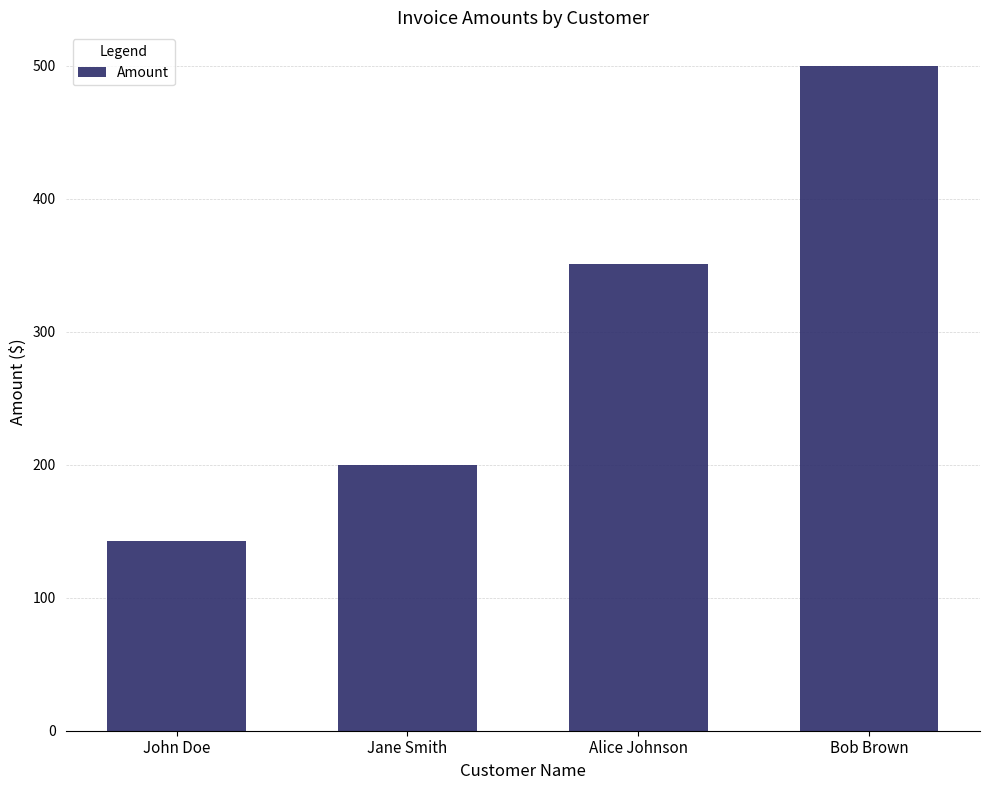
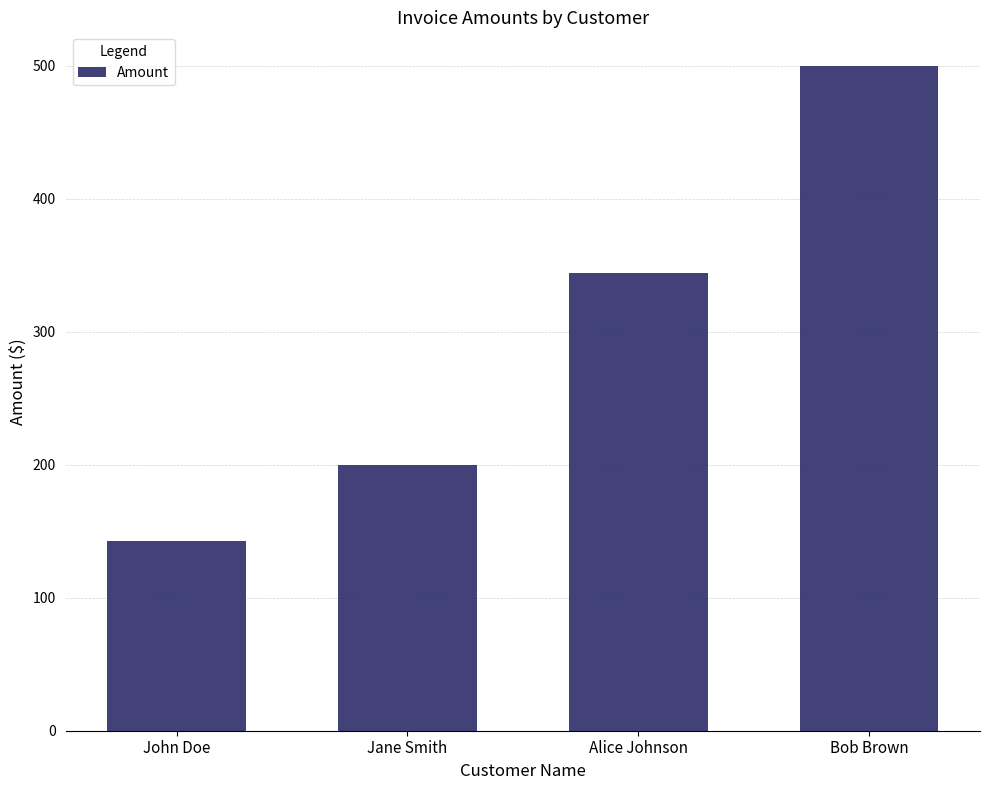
  {
    "John Doe": 143,
    "Jane Smith": 200,
-   "Alice Johnson": 351,
+   "Alice Johnson": 344,
    "Bob Brown": 500
  }
